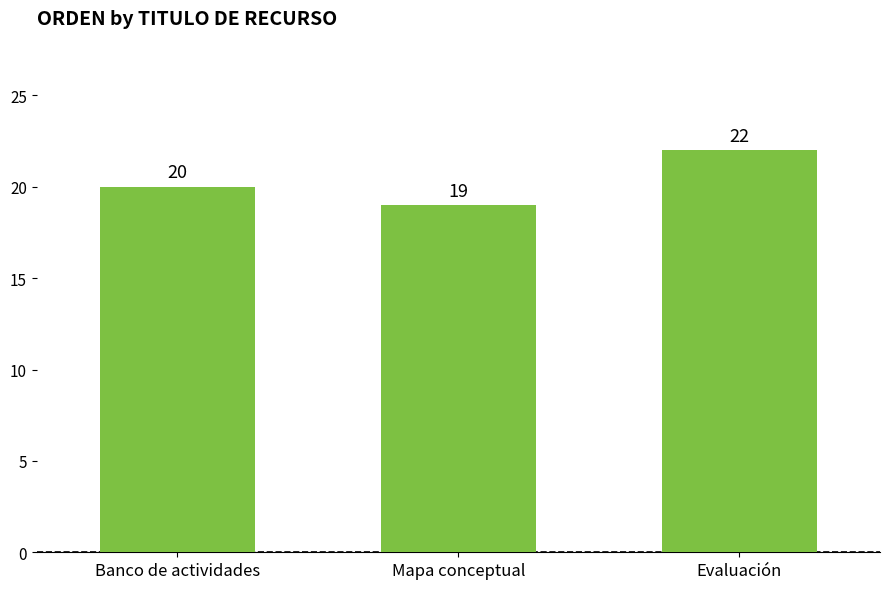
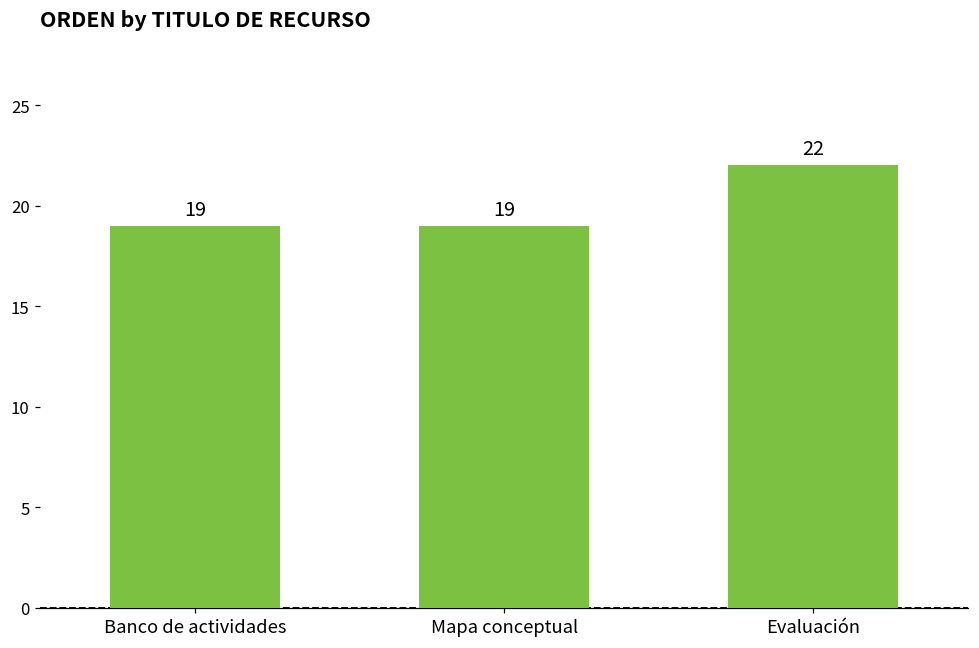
  {
-   "Banco de actividades": 20,
+   "Banco de actividades": 19,
    "Mapa conceptual": 19,
    "Evaluación": 22
  }
